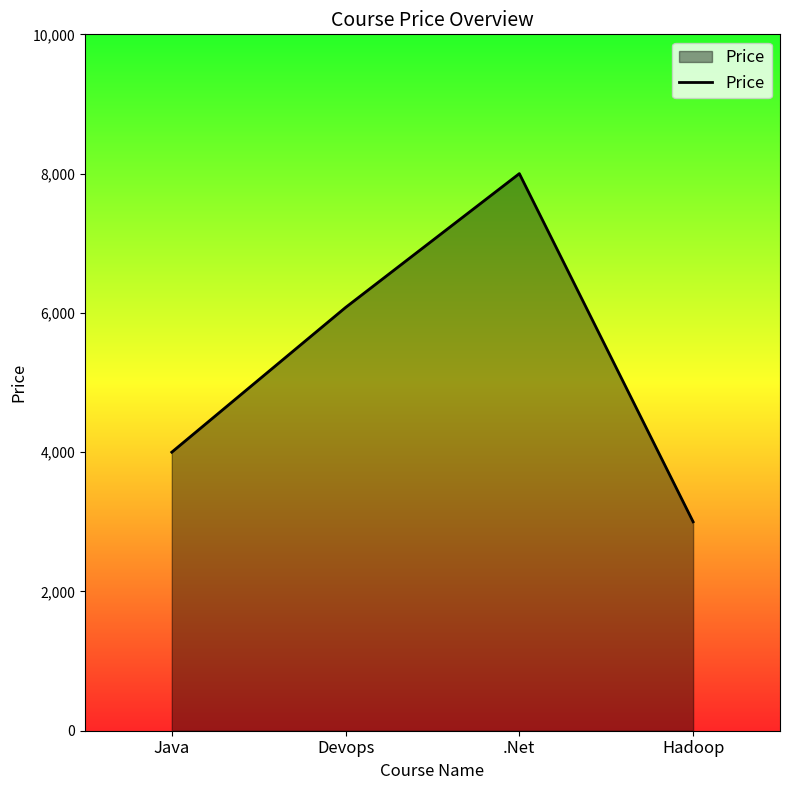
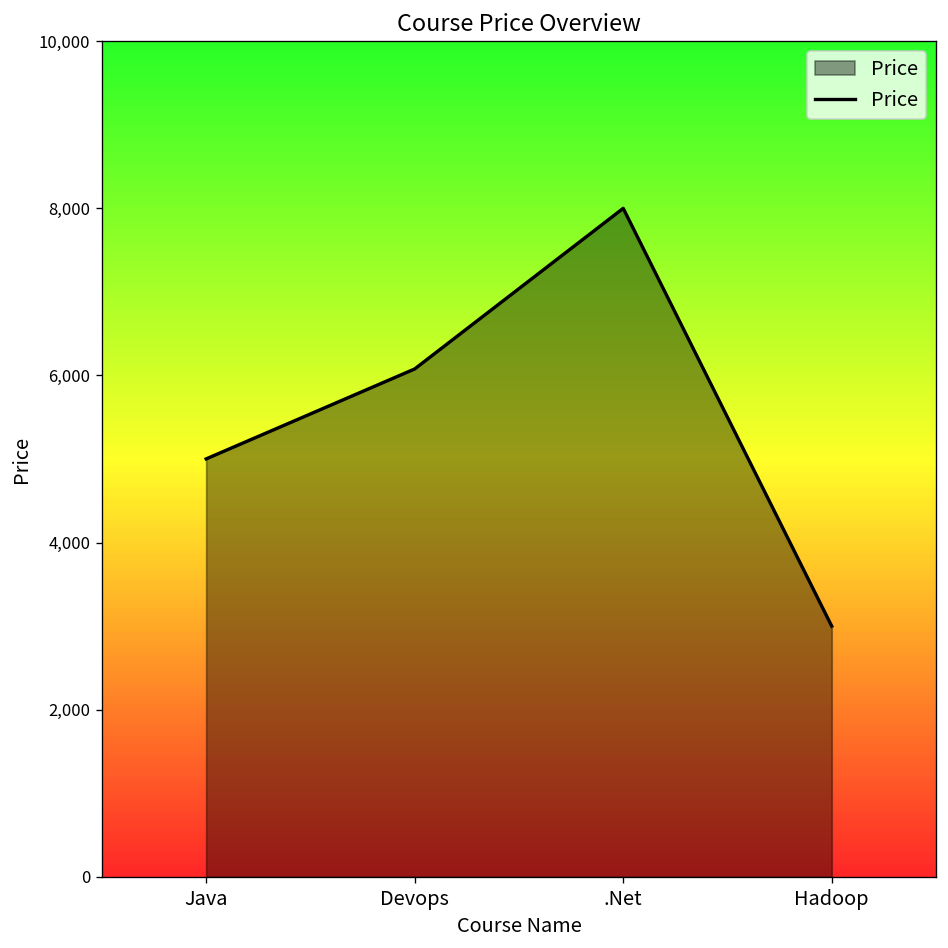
  {
-   "Java": "4,000",
+   "Java": "5,000",
    "Devops": "6,100",
    ".Net": "8,000",
    "Hadoop": "3,000"
  }
